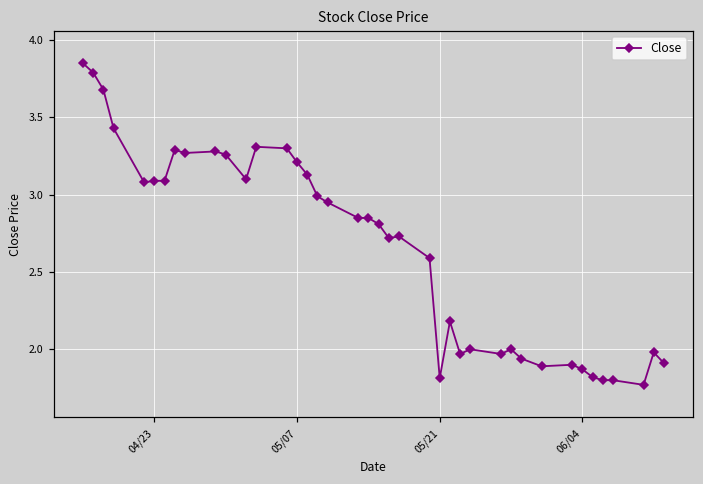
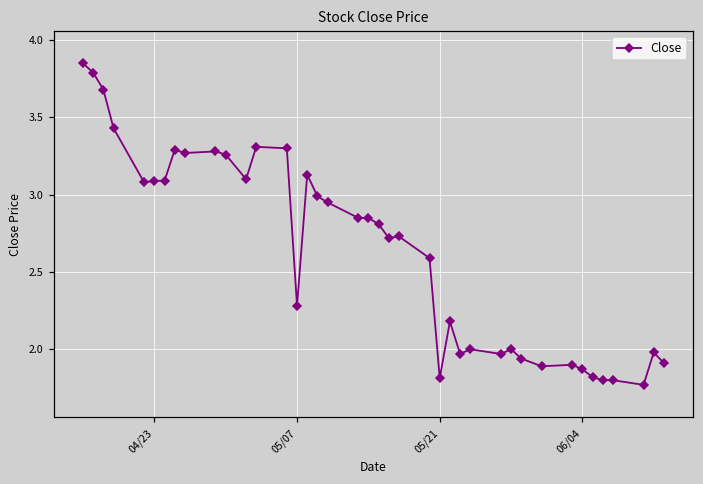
  {
    "04/23": 3.09,
-   "05/07": 3.21,
+   "05/07": 2.28,
    "05/21": 1.81,
    "06/04": 1.87
  }
